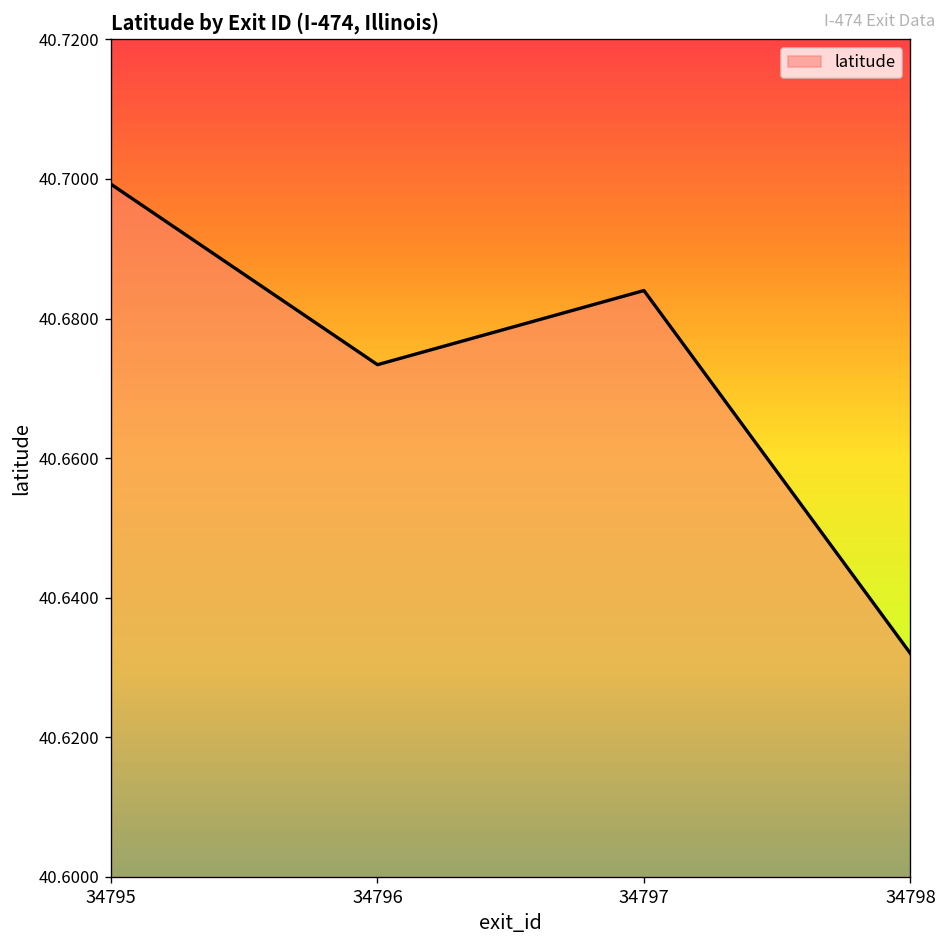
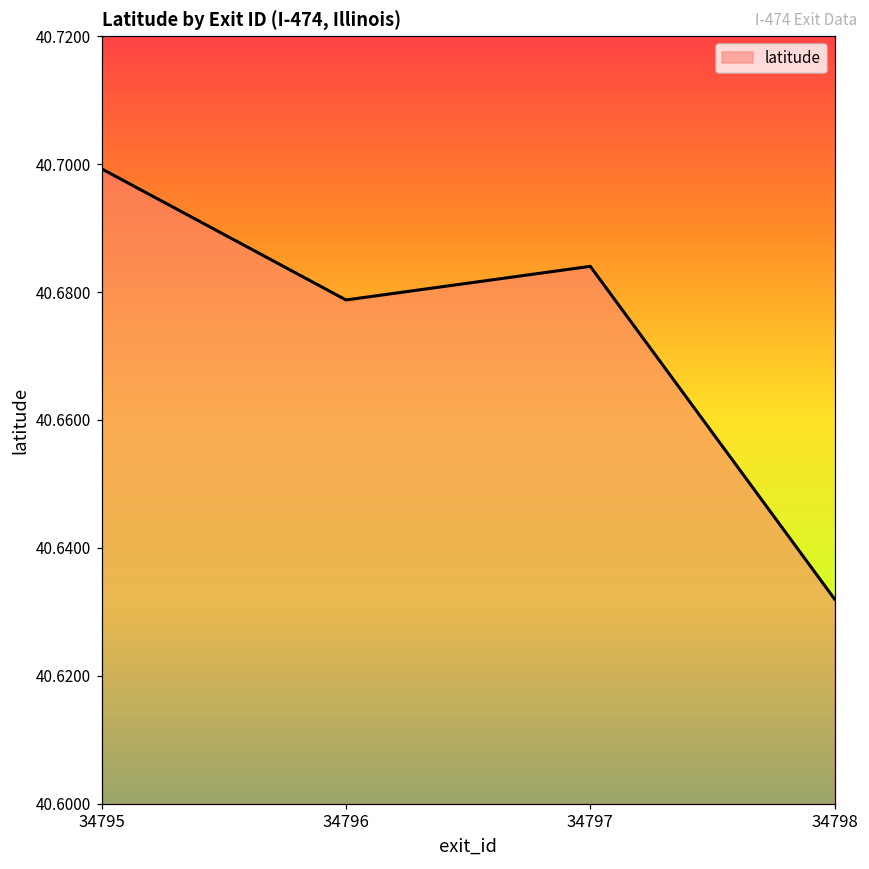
  {
    "34795": 40.699,
-   "34796": 40.673,
+   "34796": 40.679,
    "34797": 40.684,
    "34798": 40.632
  }
